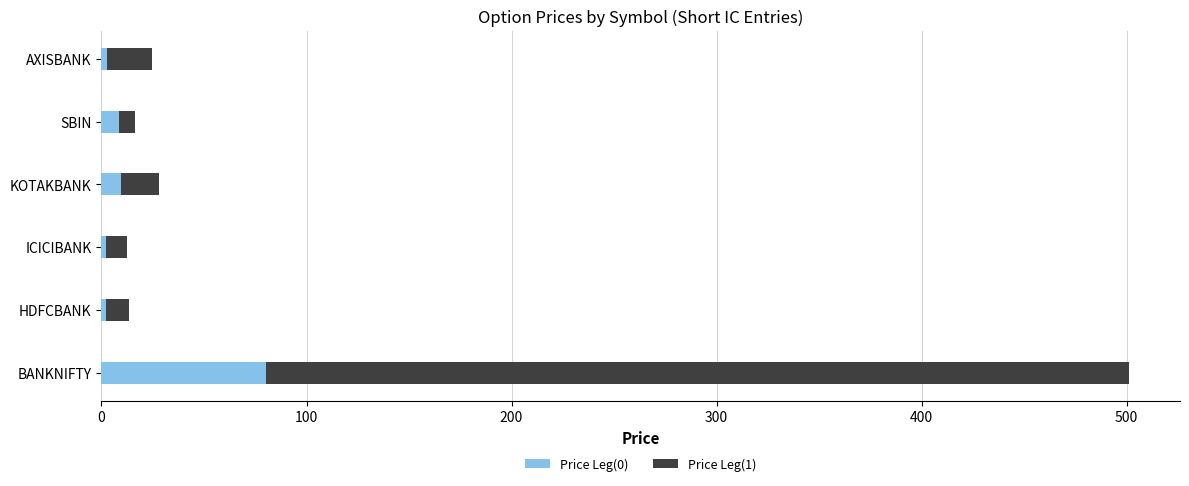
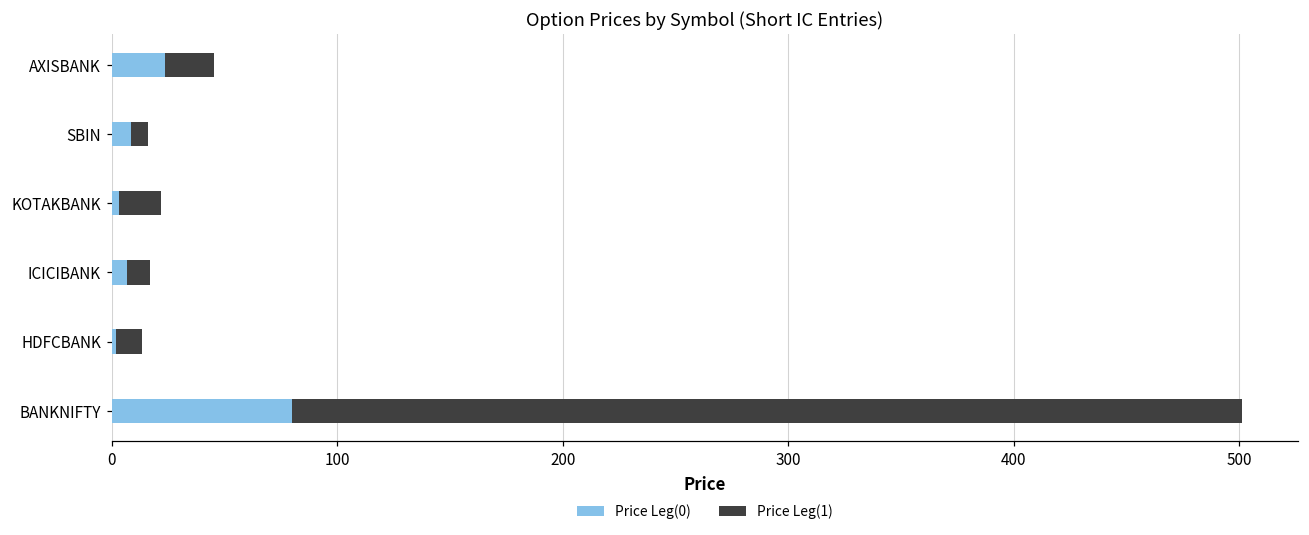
  {
    "Price Leg(0)": {
-     "AXISBANK": 3,
+     "AXISBANK": 24,
      "SBIN": 9,
-     "KOTAKBANK": 9,
-     "ICICIBANK": 2,
+     "KOTAKBANK": 3,
+     "ICICIBANK": 7,
      "HDFCBANK": 2,
      "BANKNIFTY": 80
    },
    "Price Leg(1)": {
      "AXISBANK": 22,
      "SBIN": 8,
      "KOTAKBANK": 19,
      "ICICIBANK": 10,
      "HDFCBANK": 12,
      "BANKNIFTY": 421
    }
  }
